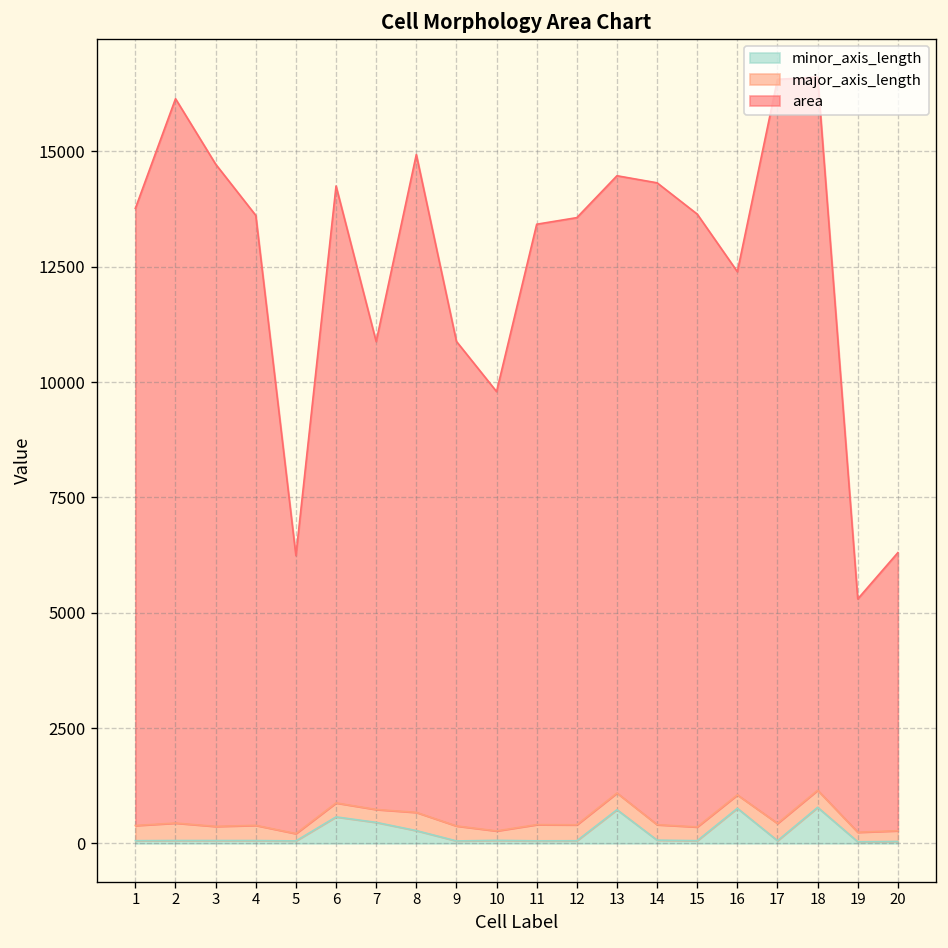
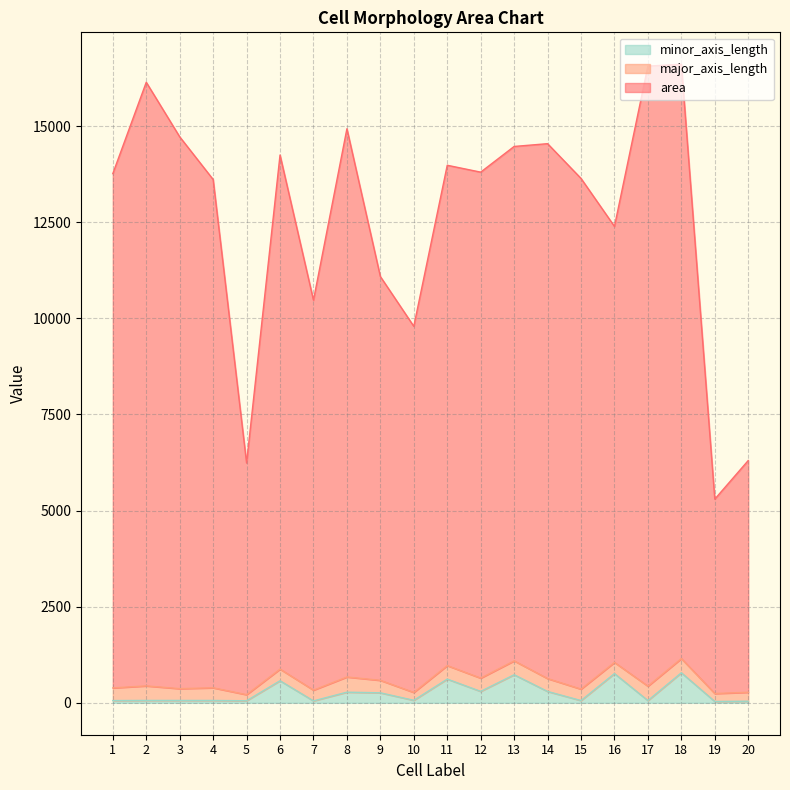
  {
    "minor_axis_length": {
      "1": 100,
      "2": 100,
      "3": 100,
      "4": 100,
      "5": 100,
      "6": 600,
-     "7": 500,
+     "7": 0,
      "8": 300,
-     "9": 100,
+     "9": 300,
      "10": 100,
-     "11": 100,
-     "12": 100,
+     "11": 600,
+     "12": 300,
      "13": 700,
-     "14": 100,
+     "14": 300,
      "15": 100,
      "16": 800,
      "17": 100,
      "18": 800,
      "19": 0,
      "20": 0
    }
  }
